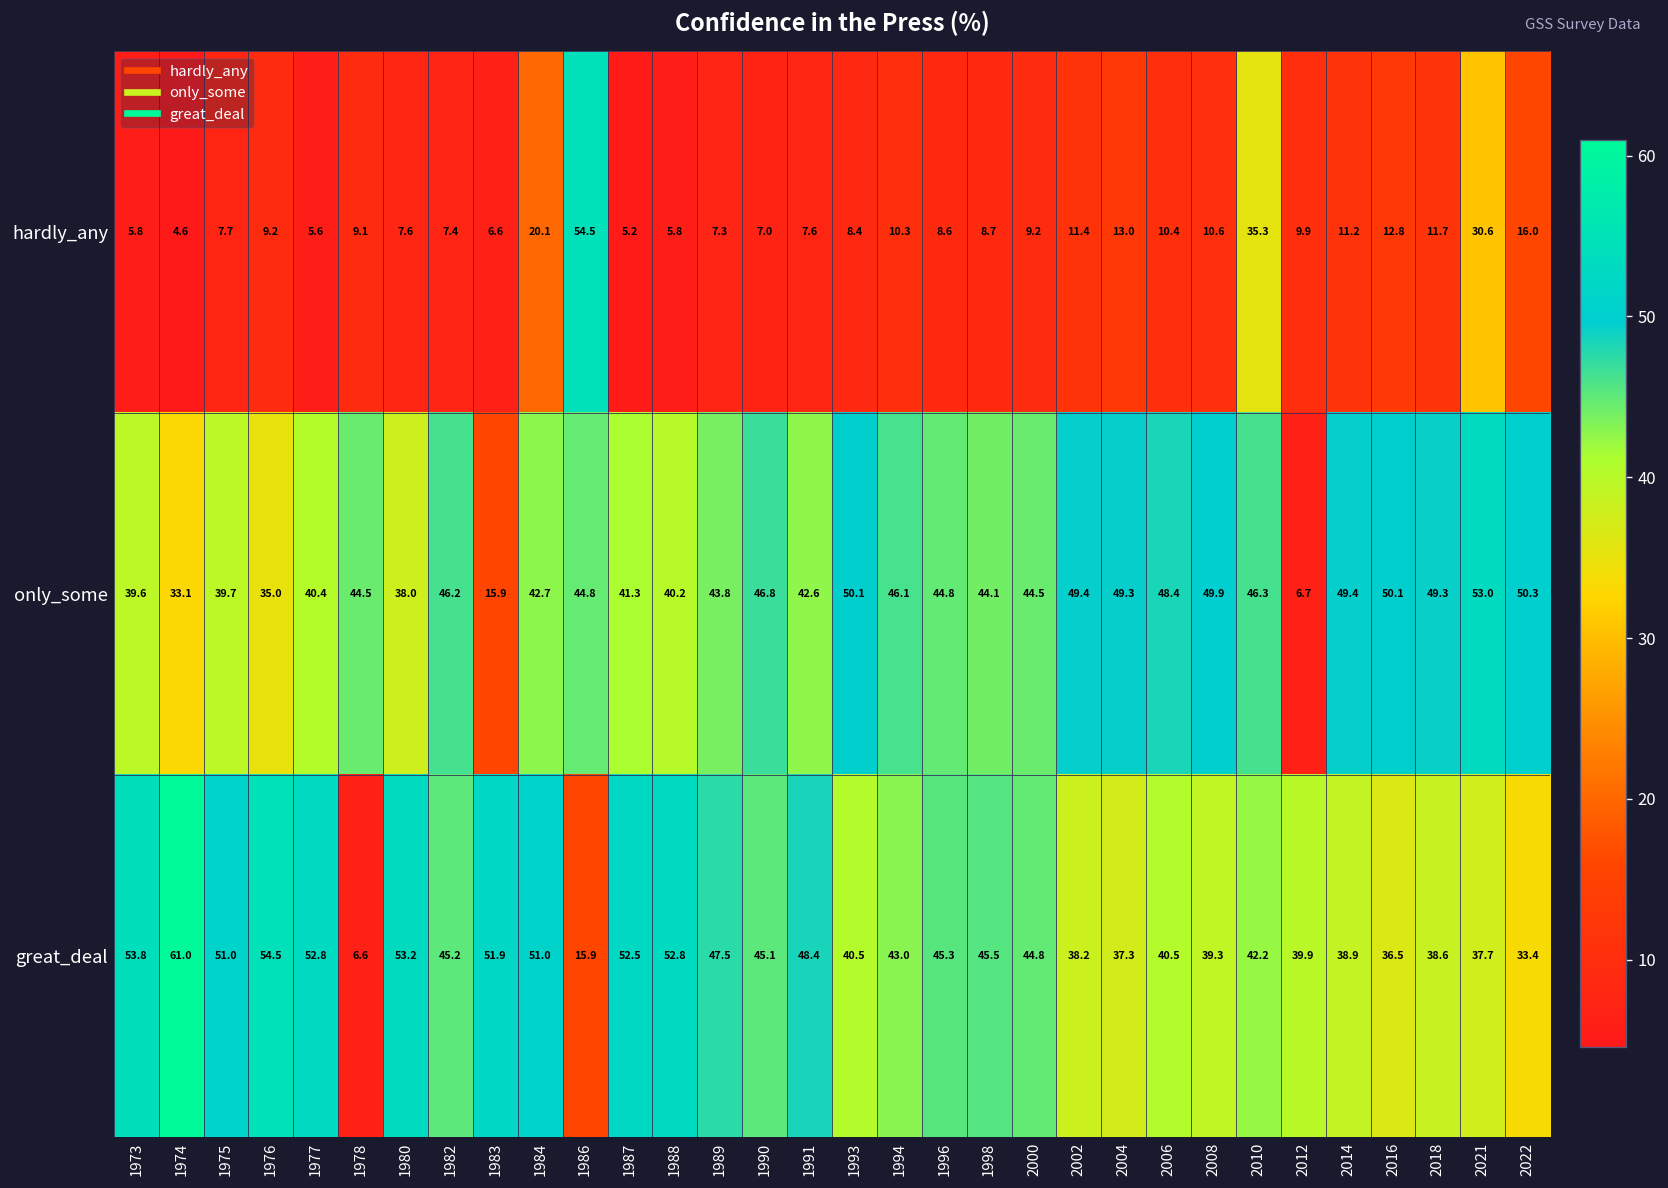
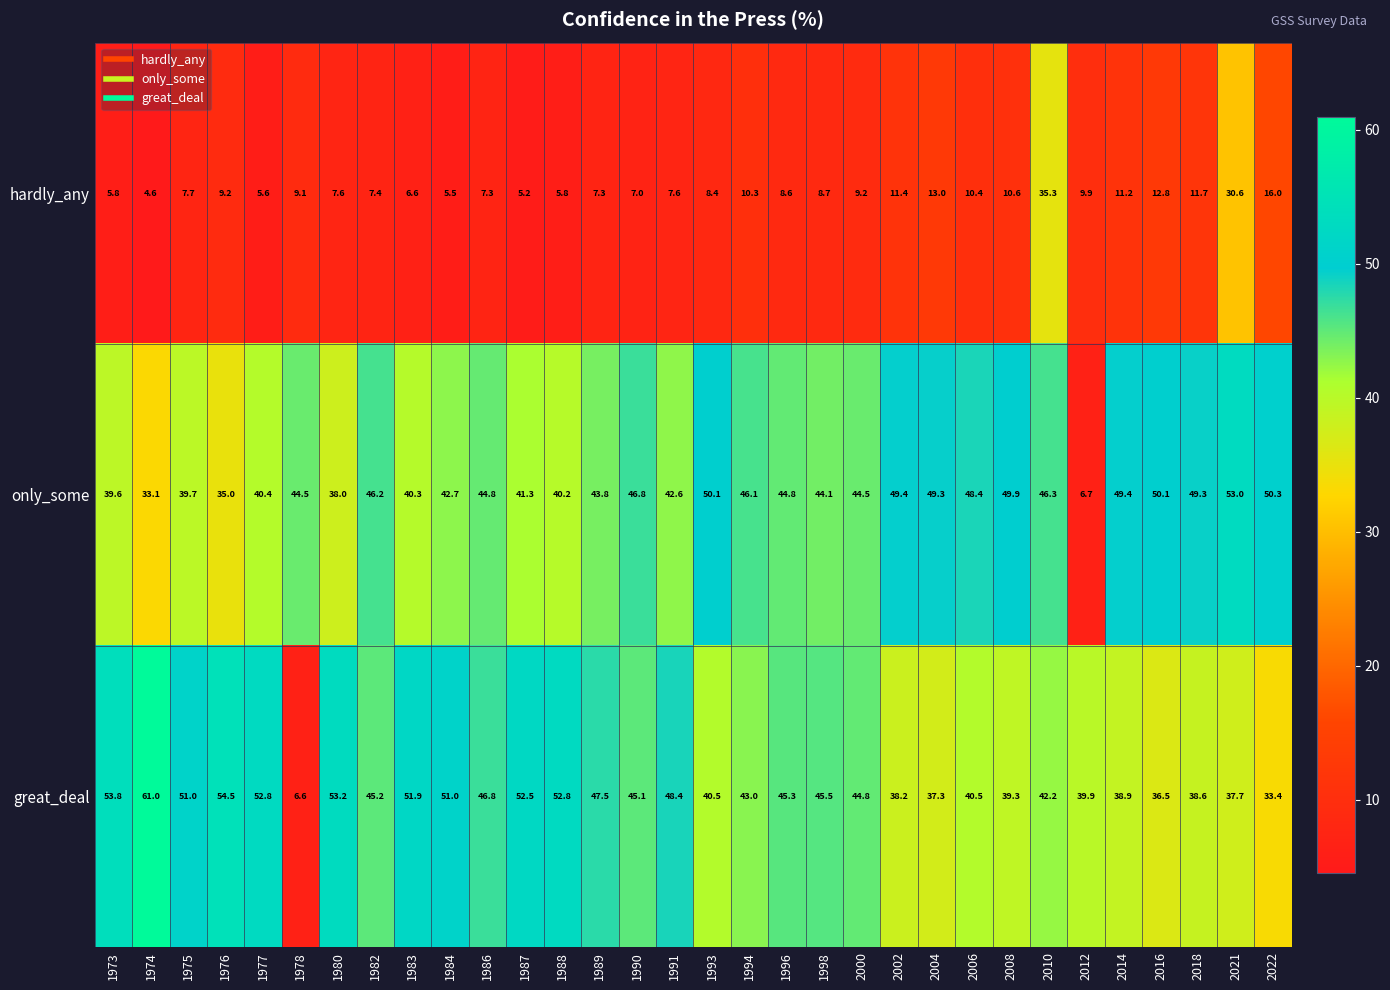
  {
    "hardly_any": {
      "1973": 5.8,
      "1974": 4.6,
      "1975": 7.7,
      "1976": 9.2,
      "1977": 5.6,
      "1978": 9.1,
      "1980": 7.6,
      "1982": 7.4,
      "1983": 6.6,
-     "1984": 20.1,
-     "1986": 54.5,
+     "1984": 5.5,
+     "1986": 7.3,
      "1987": 5.2,
      "1988": 5.8,
      "1989": 7.3,
      "1990": 7.0,
      "1991": 7.6,
      "1993": 8.4,
      "1994": 10.3,
      "1996": 8.6,
      "1998": 8.7,
      "2000": 9.2,
      "2002": 11.4,
      "2004": 13.0,
      "2006": 10.4,
      "2008": 10.6,
      "2010": 35.3,
      "2012": 9.9,
      "2014": 11.2,
      "2016": 12.8,
      "2018": 11.7,
      "2021": 30.6,
      "2022": 16.0
    },
    "only_some": {
      "1973": 39.6,
      "1974": 33.1,
      "1975": 39.7,
      "1976": 35.0,
      "1977": 40.4,
      "1978": 44.5,
      "1980": 38.0,
      "1982": 46.2,
-     "1983": 15.9,
+     "1983": 40.3,
      "1984": 42.7,
      "1986": 44.8,
      "1987": 41.3,
      "1988": 40.2,
      "1989": 43.8,
      "1990": 46.8,
      "1991": 42.6,
      "1993": 50.1,
      "1994": 46.1,
      "1996": 44.8,
      "1998": 44.1,
      "2000": 44.5,
      "2002": 49.4,
      "2004": 49.3,
      "2006": 48.4,
      "2008": 49.9,
      "2010": 46.3,
      "2012": 6.7,
      "2014": 49.4,
      "2016": 50.1,
      "2018": 49.3,
      "2021": 53.0,
      "2022": 50.3
    },
    "great_deal": {
      "1973": 53.8,
      "1974": 61.0,
      "1975": 51.0,
      "1976": 54.5,
      "1977": 52.8,
      "1978": 6.6,
      "1980": 53.2,
      "1982": 45.2,
      "1983": 51.9,
      "1984": 51.0,
-     "1986": 15.9,
+     "1986": 46.8,
      "1987": 52.5,
      "1988": 52.8,
      "1989": 47.5,
      "1990": 45.1,
      "1991": 48.4,
      "1993": 40.5,
      "1994": 43.0,
      "1996": 45.3,
      "1998": 45.5,
      "2000": 44.8,
      "2002": 38.2,
      "2004": 37.3,
      "2006": 40.5,
      "2008": 39.3,
      "2010": 42.2,
      "2012": 39.9,
      "2014": 38.9,
      "2016": 36.5,
      "2018": 38.6,
      "2021": 37.7,
      "2022": 33.4
    }
  }
